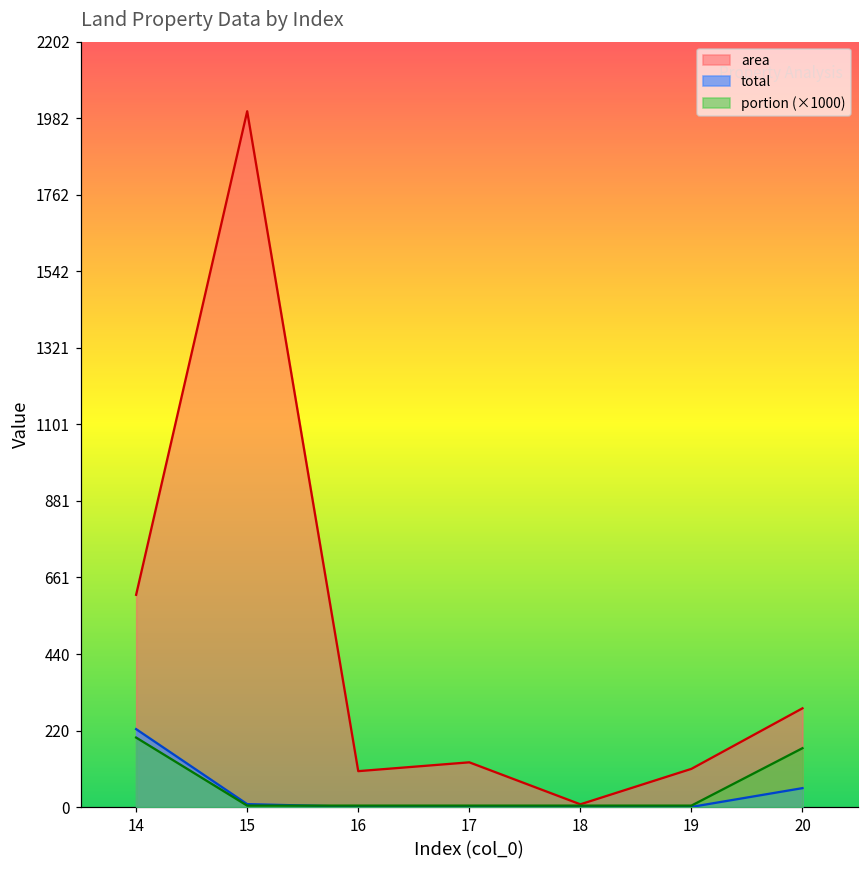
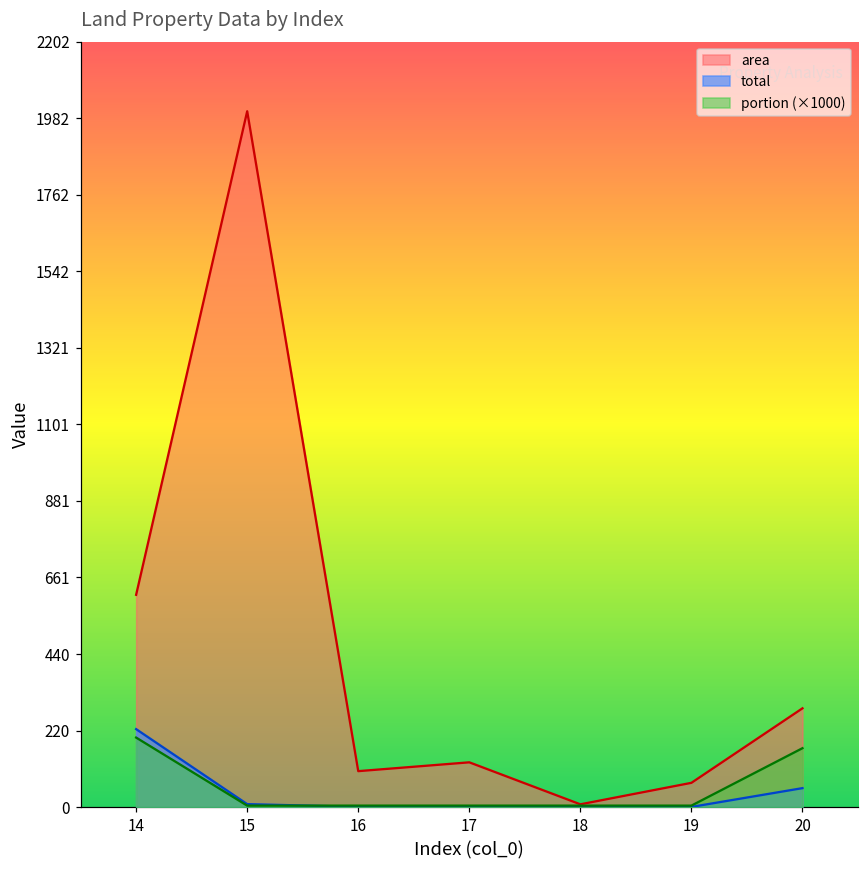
  {
    "area": {
      "14": 610,
      "15": 2000,
      "16": 100,
      "17": 130,
-     "19": 110,
+     "19": 70,
      "20": 280
    },
    "total": {
      "14": 220,
      "20": 50
    },
    "portion (×1000)": {
      "14": 200,
      "20": 170
    }
  }
